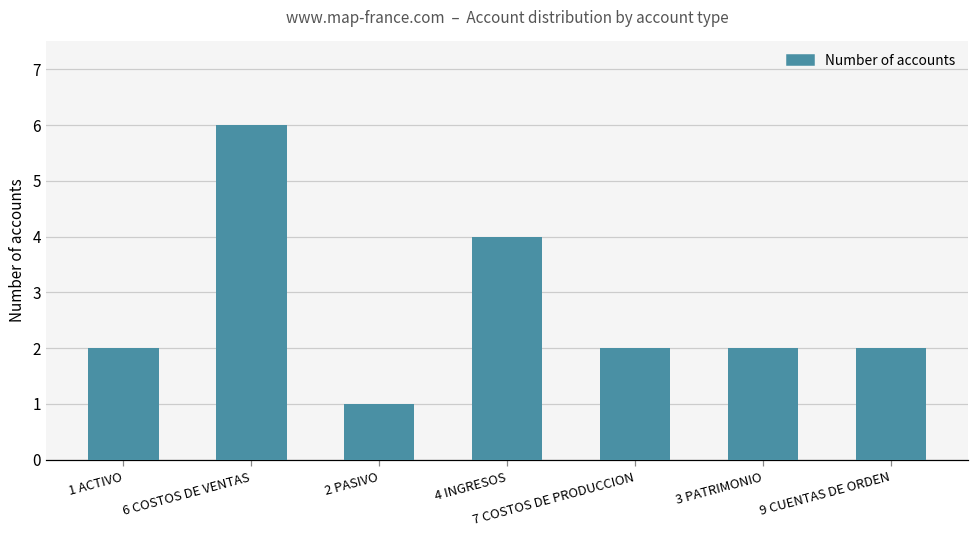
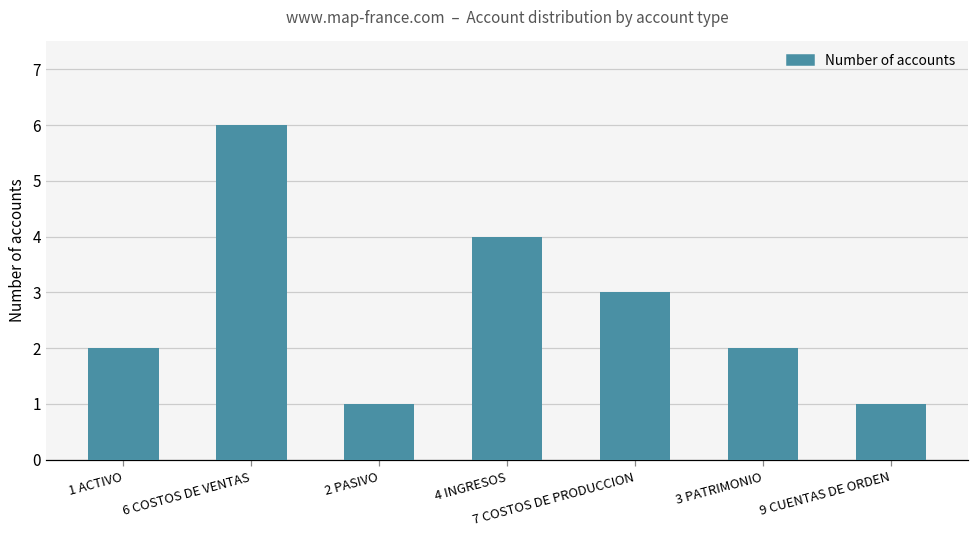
  {
    "1 ACTIVO": 2,
    "6 COSTOS DE VENTAS": 6,
    "2 PASIVO": 1,
    "4 INGRESOS": 4,
-   "7 COSTOS DE PRODUCCION": 2,
+   "7 COSTOS DE PRODUCCION": 3,
    "3 PATRIMONIO": 2,
-   "9 CUENTAS DE ORDEN": 2
+   "9 CUENTAS DE ORDEN": 1
  }
